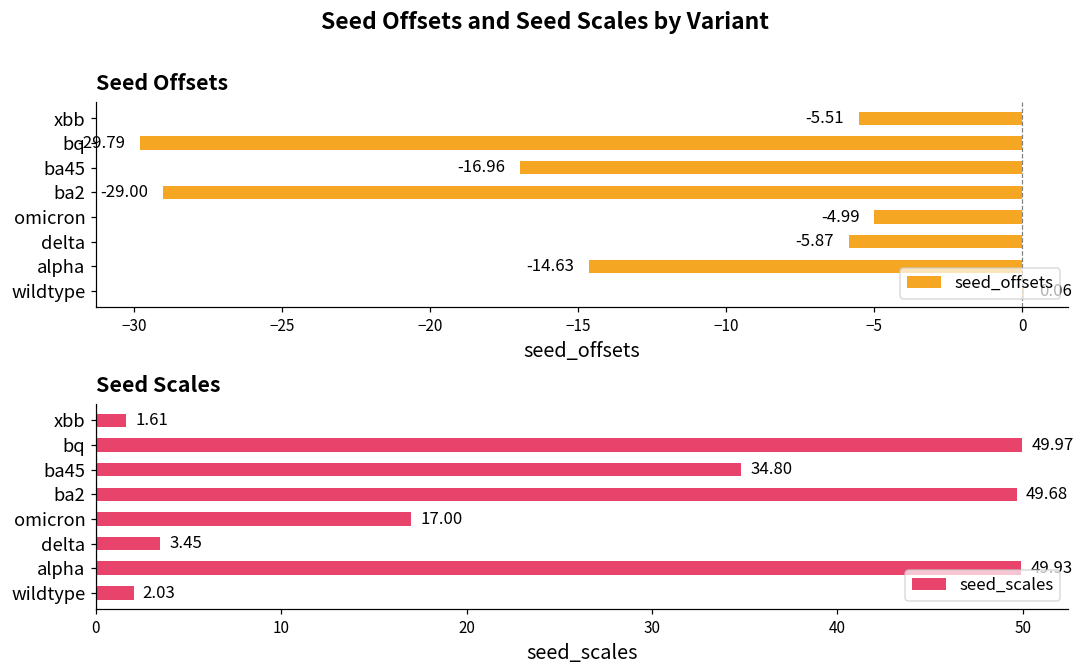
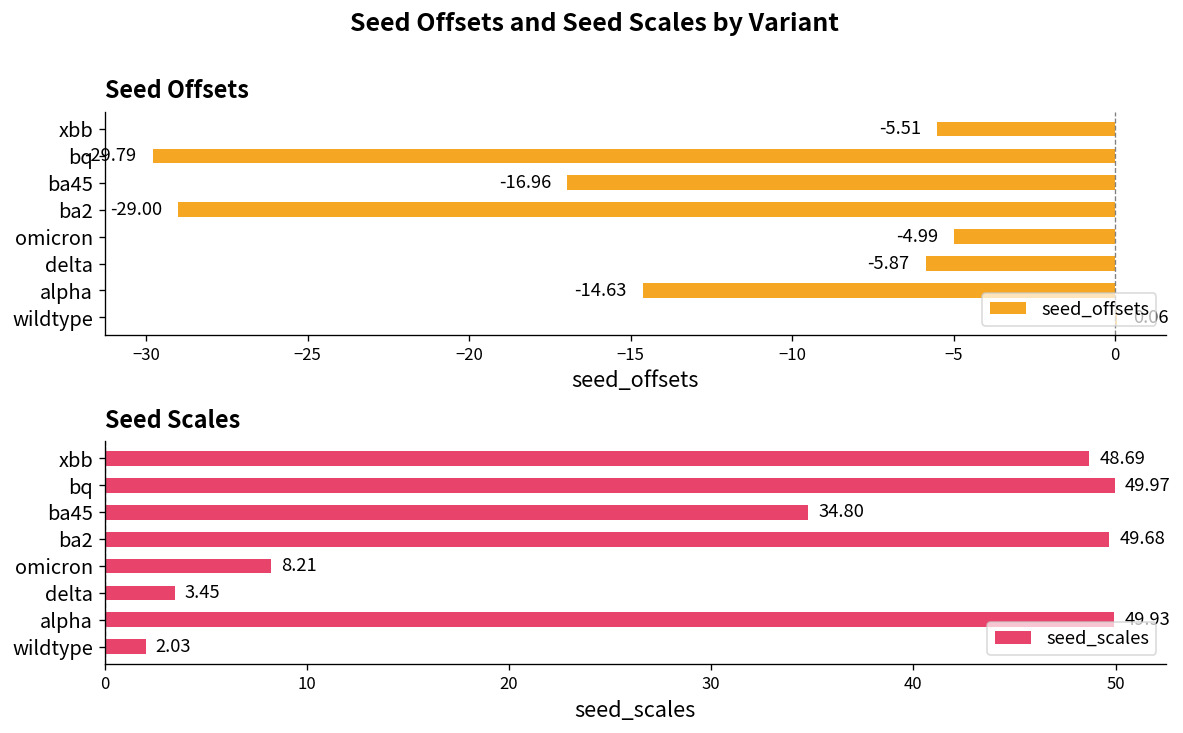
  {
    "Seed Offsets": {
      "xbb": -5.51,
      "bq": -29.79,
      "ba45": -16.96,
      "ba2": -29.00,
      "omicron": -4.99,
      "delta": -5.87,
      "alpha": -14.63
    },
    "Seed Scales": {
-     "xbb": 1.61,
+     "xbb": 48.69,
      "bq": 49.97,
      "ba45": 34.80,
      "ba2": 49.68,
-     "omicron": 17.00,
+     "omicron": 8.21,
      "delta": 3.45,
      "wildtype": 2.03
    }
  }
